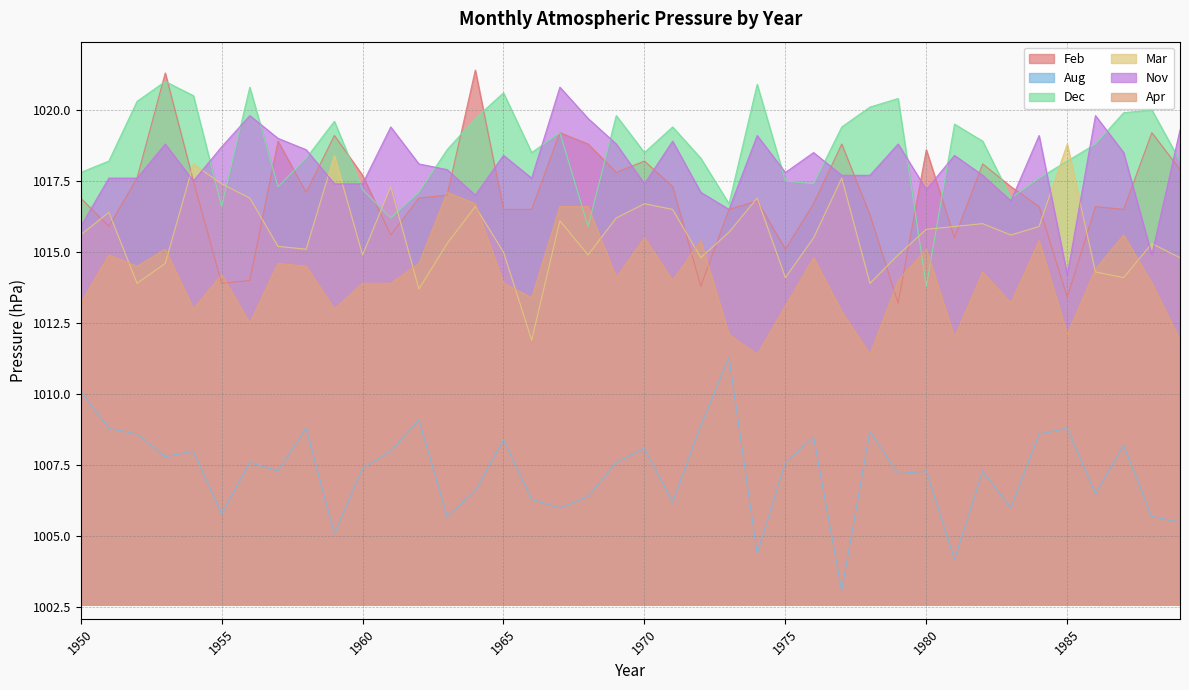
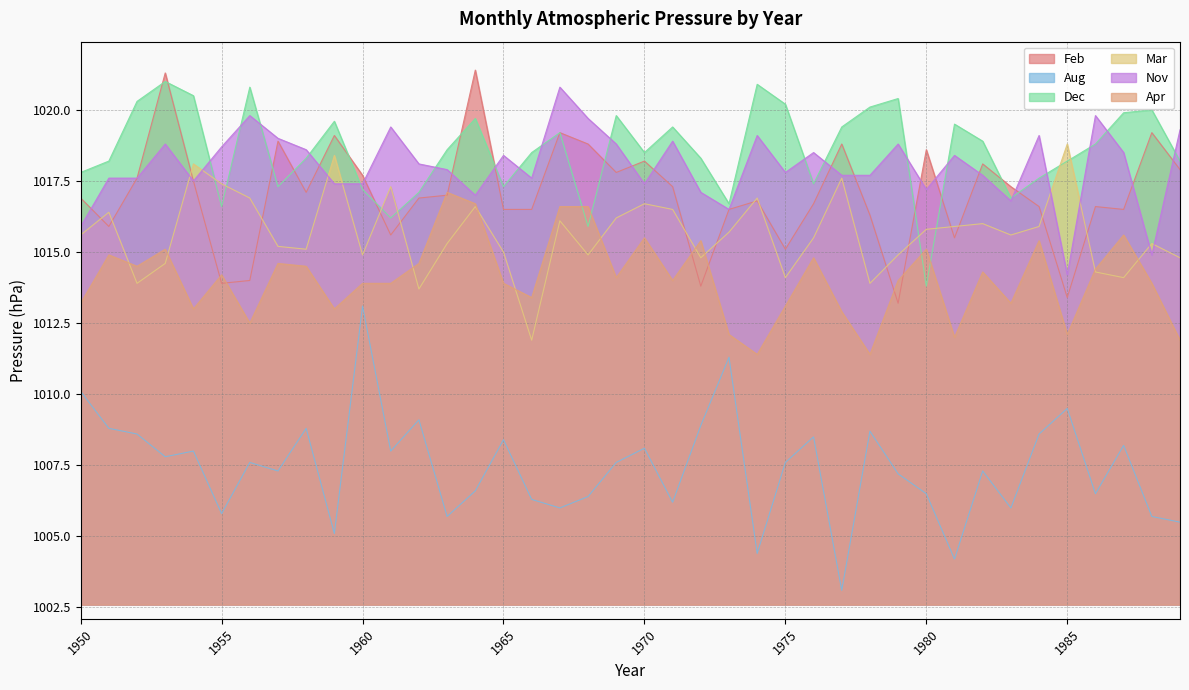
  {
    "Aug": {
      "1950": 1010.1,
      "1955": 1005.8,
-     "1960": 1007.4,
+     "1960": 1013.1,
      "1965": 1008.4,
      "1970": 1008.1,
      "1975": 1007.6,
-     "1980": 1007.3,
-     "1985": 1008.8
+     "1980": 1006.5,
+     "1985": 1009.5
    },
    "Dec": {
      "1950": 1017.8,
      "1955": 1016.6,
      "1960": 1017.2,
-     "1965": 1020.6,
+     "1965": 1017.3,
      "1970": 1018.5,
-     "1975": 1017.5,
+     "1975": 1020.2,
      "1980": 1013.8,
      "1985": 1018.2
    },
    "Nov": {
      "1950": 1015.9,
      "1955": 1018.7,
      "1960": 1017.4,
      "1965": 1018.4,
      "1970": 1017.4,
      "1975": 1017.8,
      "1980": 1017.2,
      "1985": 1014.2
    }
  }
